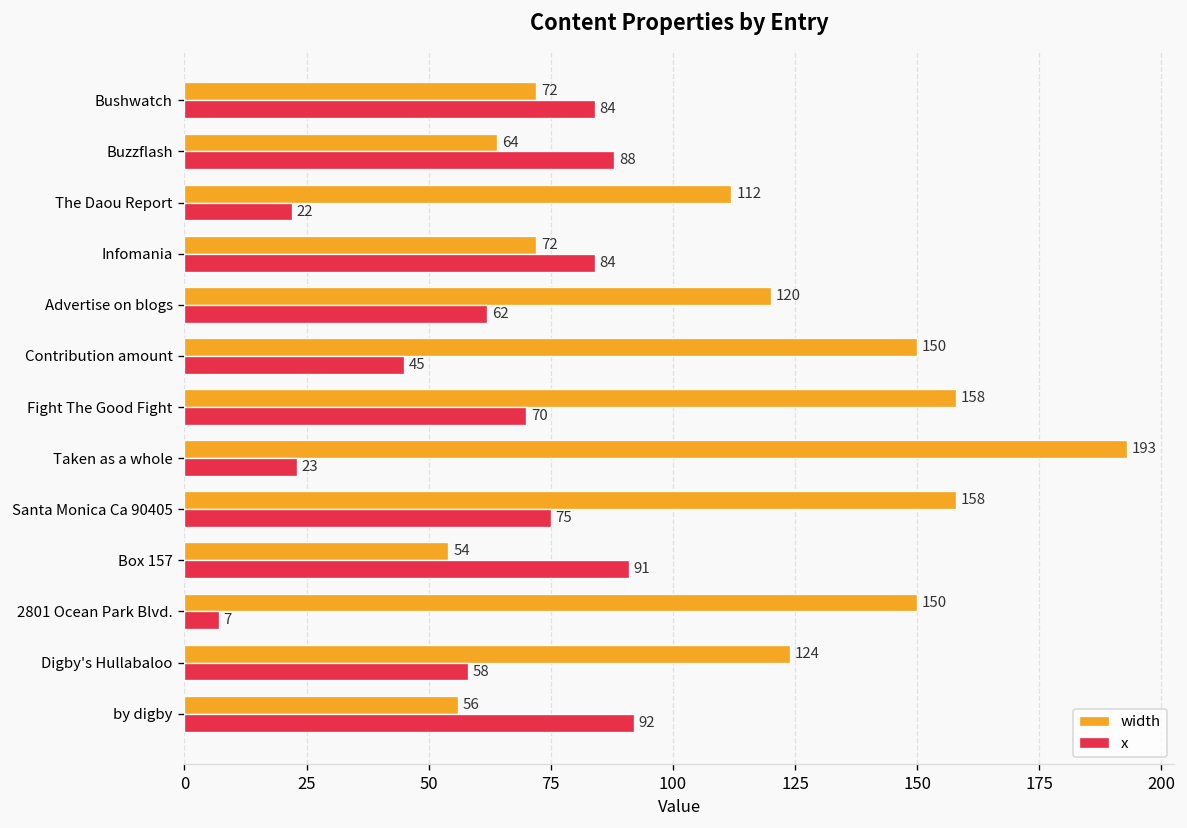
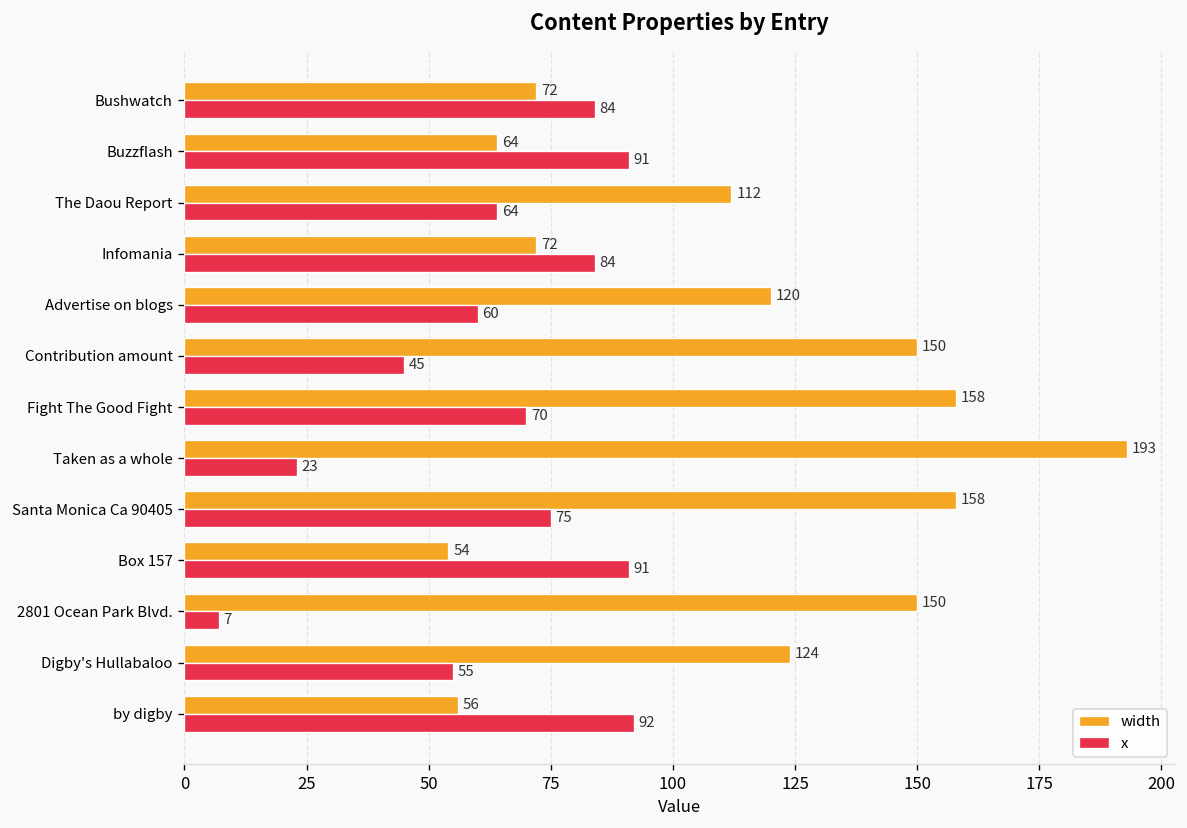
  {
    "width": {
      "Bushwatch": 72,
      "Buzzflash": 64,
      "The Daou Report": 112,
      "Infomania": 72,
      "Advertise on blogs": 120,
      "Contribution amount": 150,
      "Fight The Good Fight": 158,
      "Taken as a whole": 193,
      "Santa Monica Ca 90405": 158,
      "Box 157": 54,
      "2801 Ocean Park Blvd.": 150,
      "Digby's Hullabaloo": 124,
      "by digby": 56
    },
    "x": {
      "Bushwatch": 84,
-     "Buzzflash": 88,
-     "The Daou Report": 22,
+     "Buzzflash": 91,
+     "The Daou Report": 64,
      "Infomania": 84,
-     "Advertise on blogs": 62,
+     "Advertise on blogs": 60,
      "Contribution amount": 45,
      "Fight The Good Fight": 70,
      "Taken as a whole": 23,
      "Santa Monica Ca 90405": 75,
      "Box 157": 91,
      "2801 Ocean Park Blvd.": 7,
-     "Digby's Hullabaloo": 58,
+     "Digby's Hullabaloo": 55,
      "by digby": 92
    }
  }
